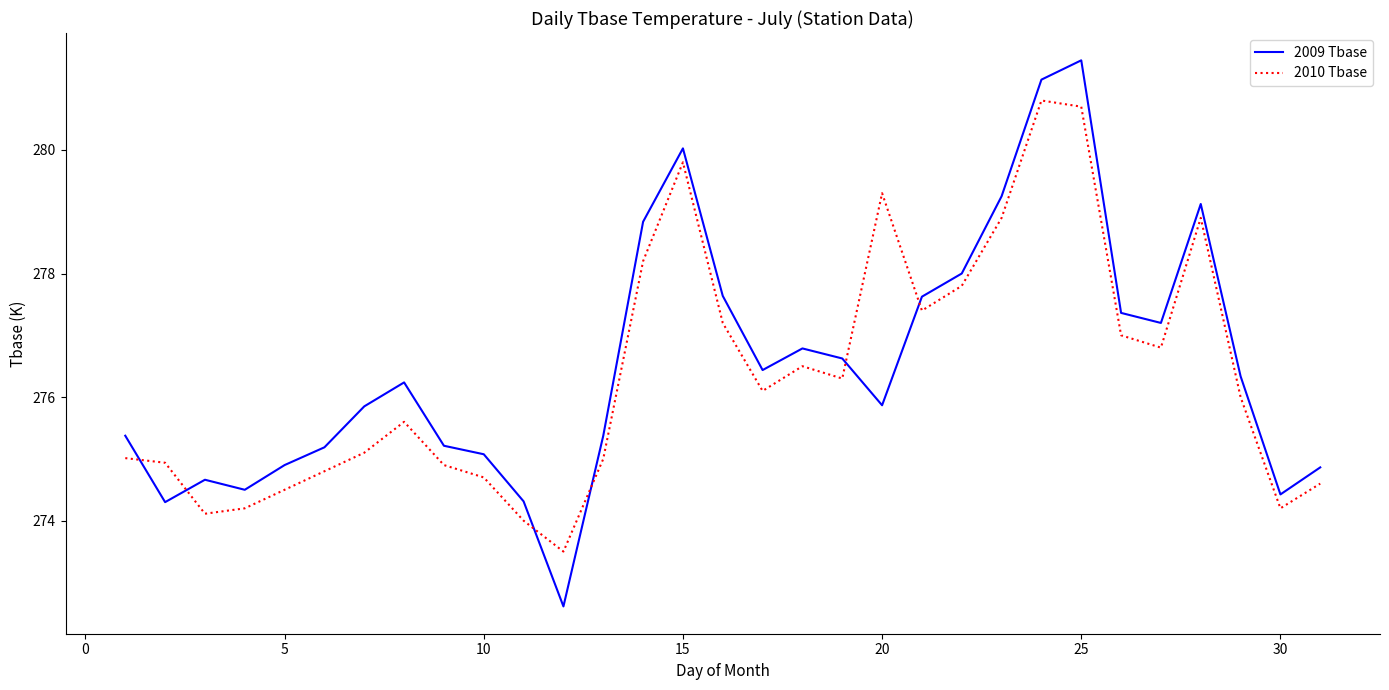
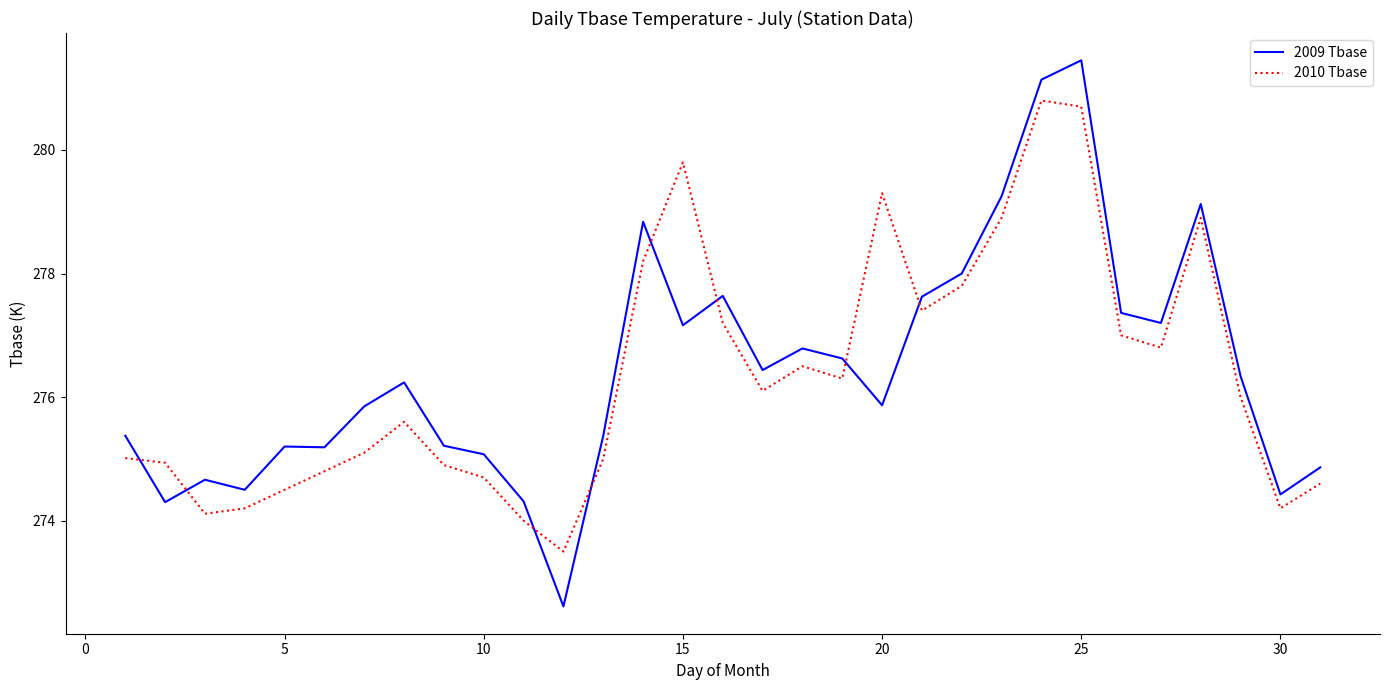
  {
    "2009 Tbase": {
-     "5": 274.9,
+     "5": 275.2,
      "10": 275.1,
-     "15": 280.0,
+     "15": 277.2,
      "20": 275.9,
      "25": 281.5,
      "30": 274.4
    },
    "2010 Tbase": {
      "5": 274.5,
      "10": 274.7,
      "15": 279.8,
      "20": 279.3,
      "25": 280.7,
      "30": 274.2
    }
  }
